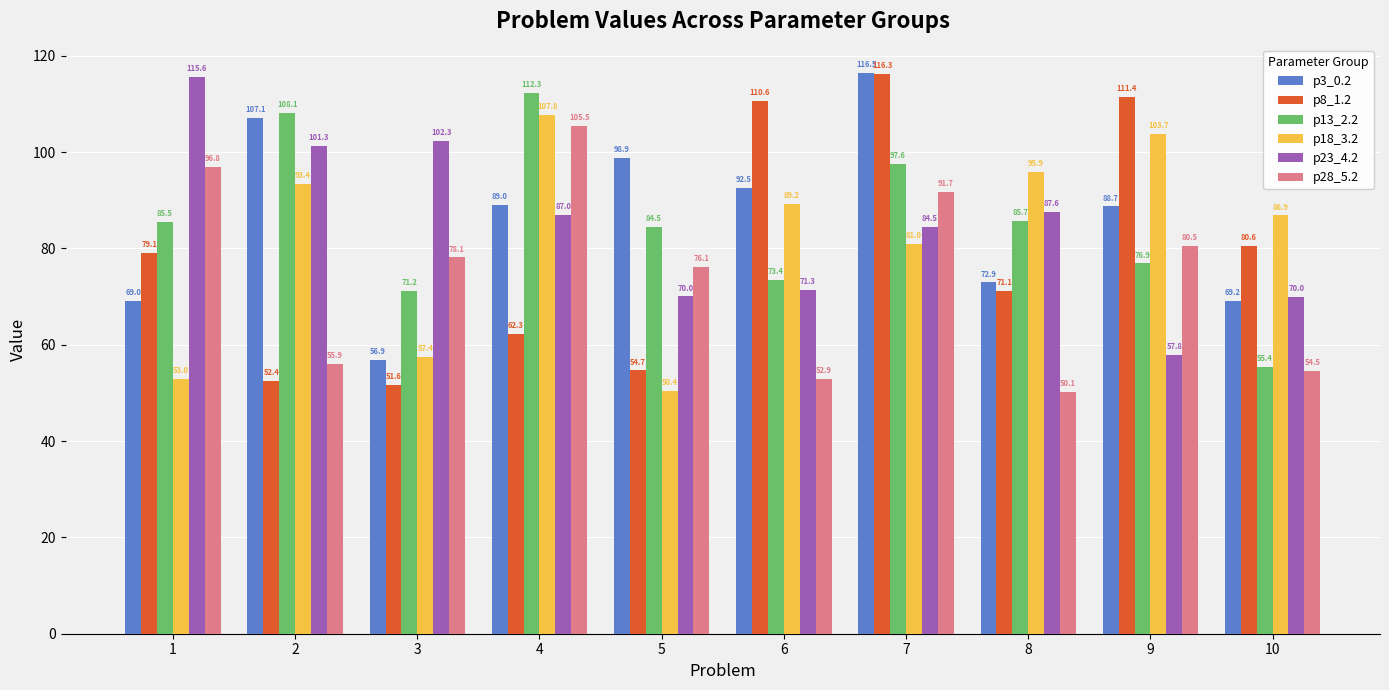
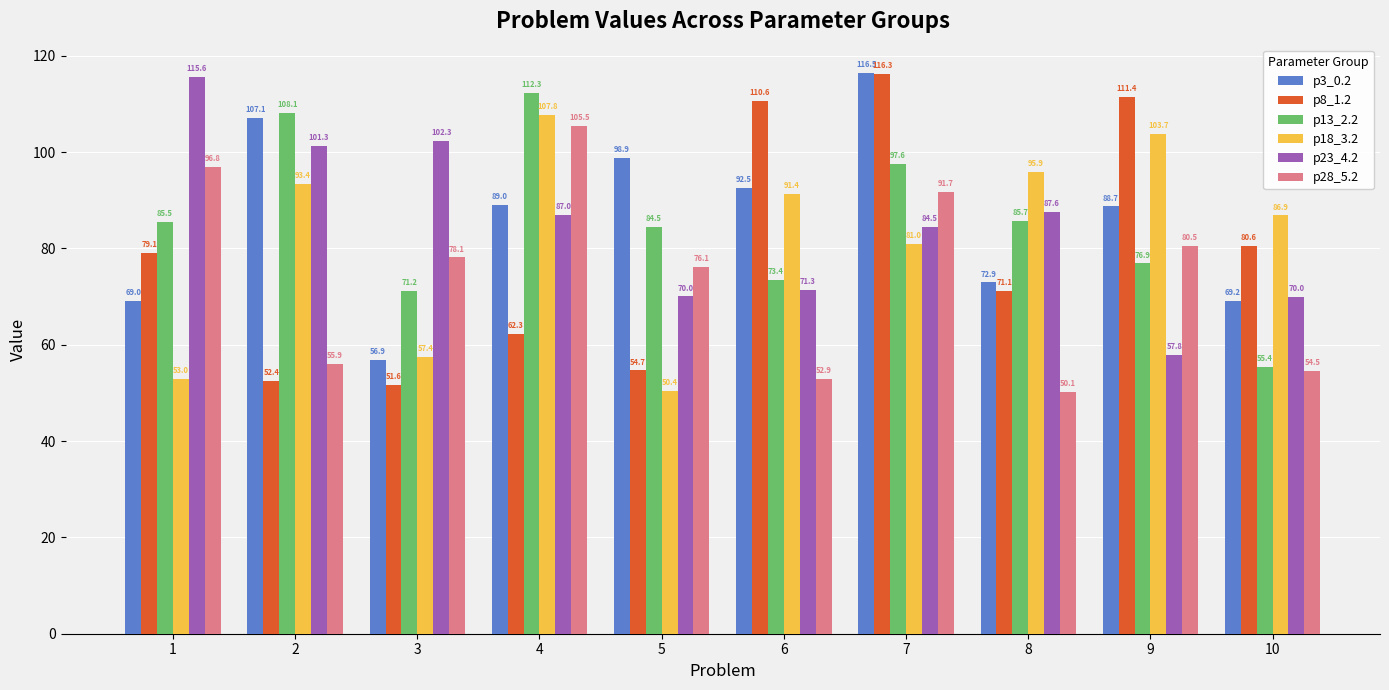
  {
    "p3_0.2": {
      "1": 69.0,
      "2": 107.1,
      "3": 56.9,
      "4": 89.0,
      "5": 98.9,
      "6": 92.5,
      "8": 72.9,
      "9": 88.7,
      "10": 69.2
    },
    "p8_1.2": {
      "1": 79.1,
      "2": 52.4,
      "3": 51.6,
      "4": 62.3,
      "5": 54.7,
      "6": 110.6,
      "8": 71.1,
      "9": 111.4,
      "10": 80.6
    },
    "p13_2.2": {
      "1": 85.5,
      "2": 108.1,
      "3": 71.2,
      "4": 112.3,
      "5": 84.5,
      "6": 73.4,
      "7": 97.6,
      "8": 85.7,
      "9": 76.9,
      "10": 55.4
    },
    "p18_3.2": {
      "1": 53.0,
      "2": 93.4,
      "3": 57.4,
      "4": 107.8,
      "5": 50.4,
-     "6": 89.2,
+     "6": 91.4,
      "7": 81.0,
      "8": 95.9,
      "9": 103.7,
      "10": 86.9
    },
    "p23_4.2": {
      "1": 115.6,
      "2": 101.3,
      "3": 102.3,
      "4": 87.0,
      "5": 70.0,
      "6": 71.3,
      "7": 84.5,
      "8": 87.6,
      "9": 57.8,
      "10": 70.0
    },
    "p28_5.2": {
      "1": 96.8,
      "2": 55.9,
      "3": 78.1,
      "4": 105.5,
      "5": 76.1,
      "6": 52.9,
      "7": 91.7,
      "8": 50.1,
      "9": 80.5,
      "10": 54.5
    }
  }
